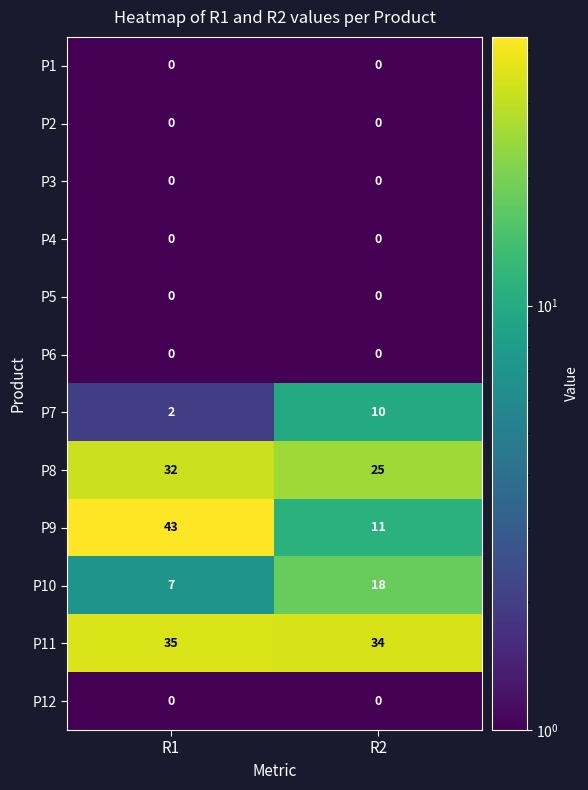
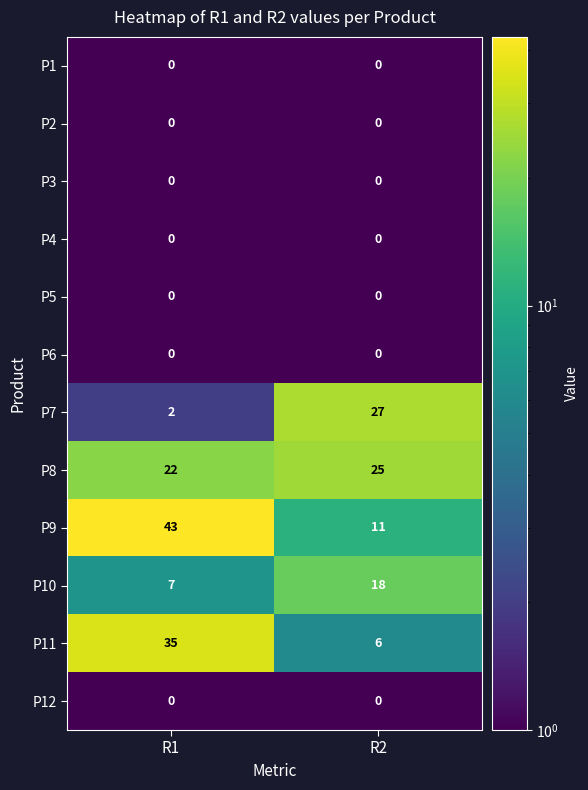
  {
    "P1": {
      "R1": 0,
      "R2": 0
    },
    "P2": {
      "R1": 0,
      "R2": 0
    },
    "P3": {
      "R1": 0,
      "R2": 0
    },
    "P4": {
      "R1": 0,
      "R2": 0
    },
    "P5": {
      "R1": 0,
      "R2": 0
    },
    "P6": {
      "R1": 0,
      "R2": 0
    },
    "P7": {
      "R1": 2,
-     "R2": 10
+     "R2": 27
    },
    "P8": {
-     "R1": 32,
+     "R1": 22,
      "R2": 25
    },
    "P9": {
      "R1": 43,
      "R2": 11
    },
    "P10": {
      "R1": 7,
      "R2": 18
    },
    "P11": {
      "R1": 35,
-     "R2": 34
+     "R2": 6
    },
    "P12": {
      "R1": 0,
      "R2": 0
    }
  }
